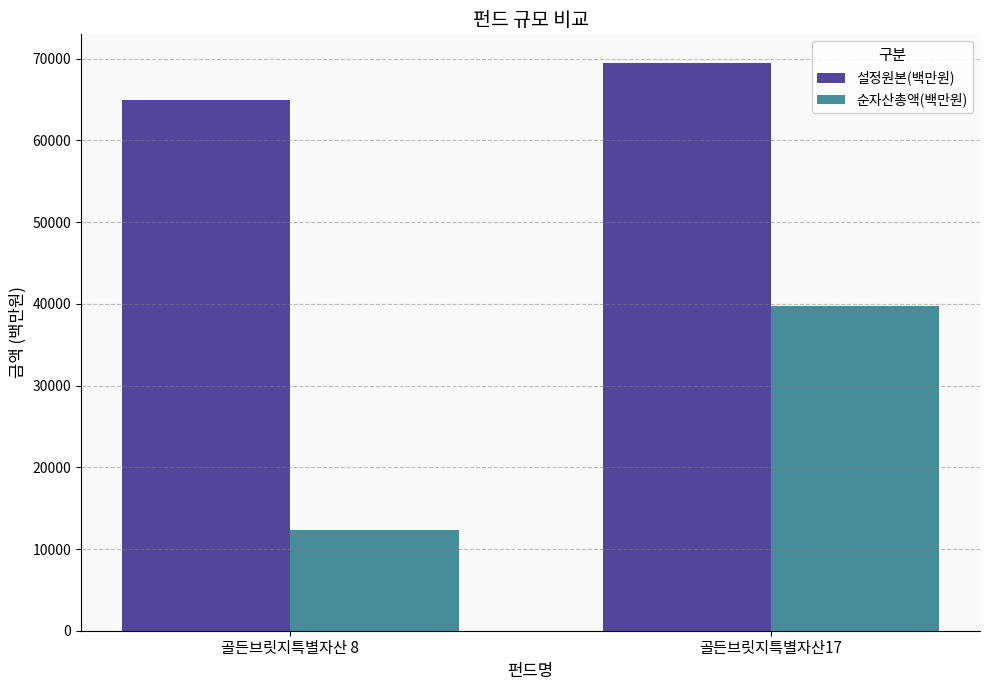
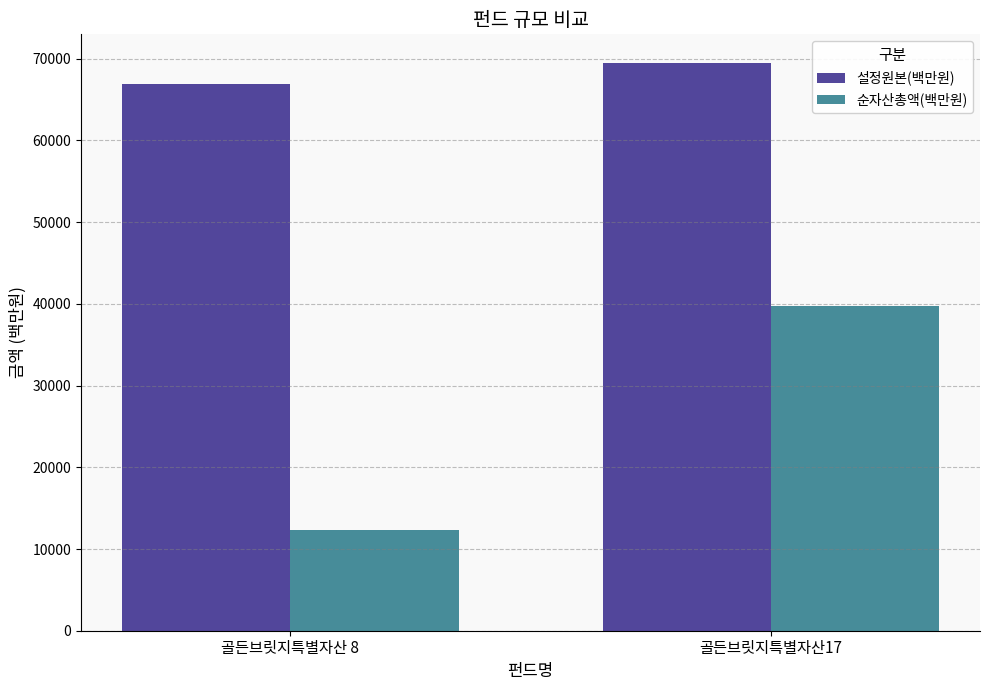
  {
    "설정원본(백만원)": {
-     "골든브릿지특별자산 8": 65000,
+     "골든브릿지특별자산 8": 67000,
      "골든브릿지특별자산17": 70000
    },
    "순자산총액(백만원)": {
      "골든브릿지특별자산 8": 12000,
      "골든브릿지특별자산17": 40000
    }
  }
